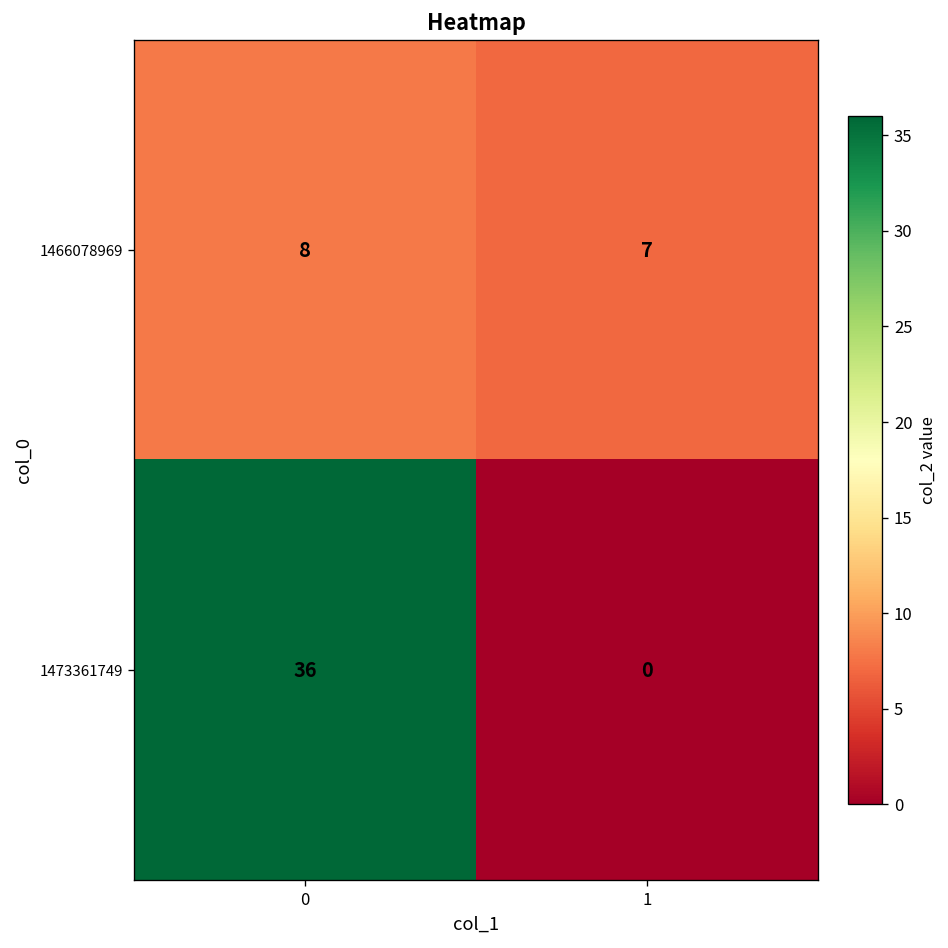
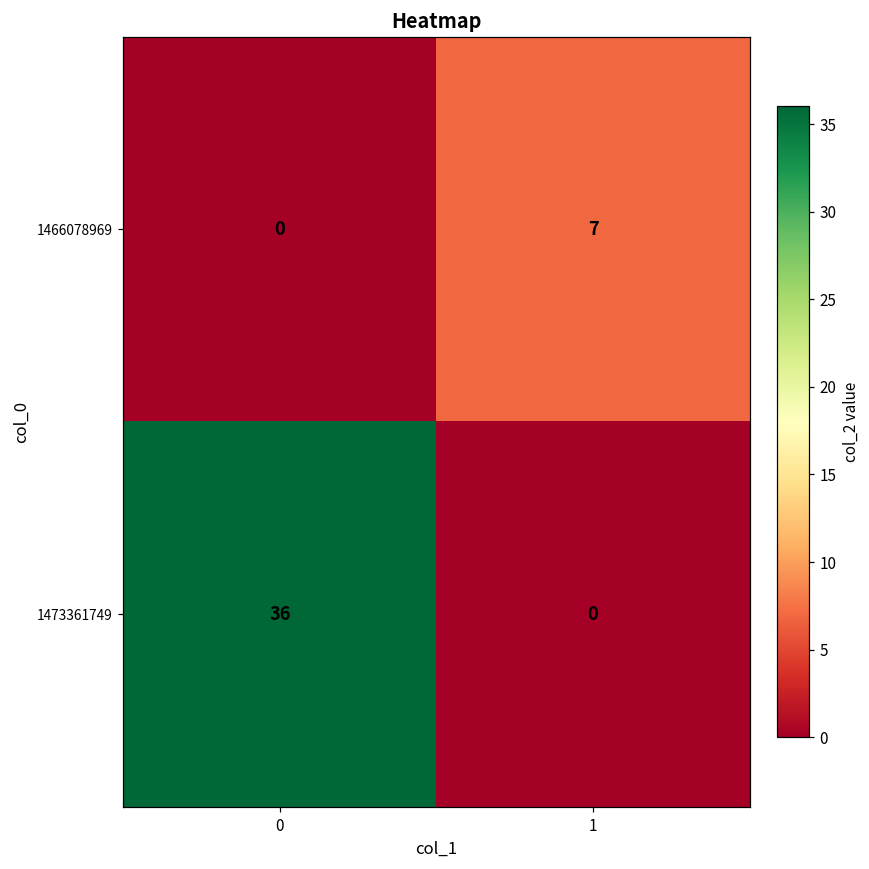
  {
    "1466078969": {
-     "0": 8,
+     "0": 0,
      "1": 7
    },
    "1473361749": {
      "0": 36,
      "1": 0
    }
  }
